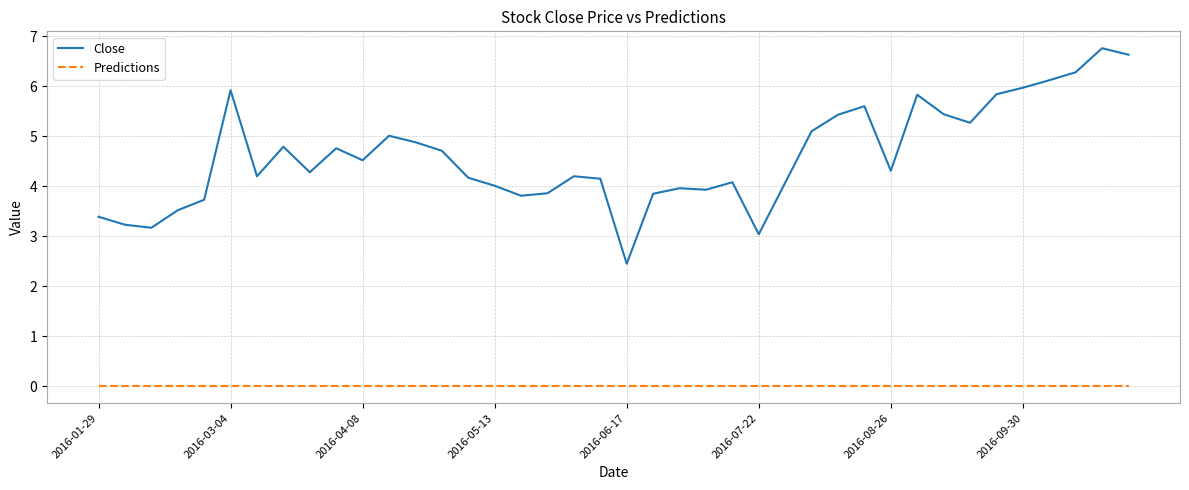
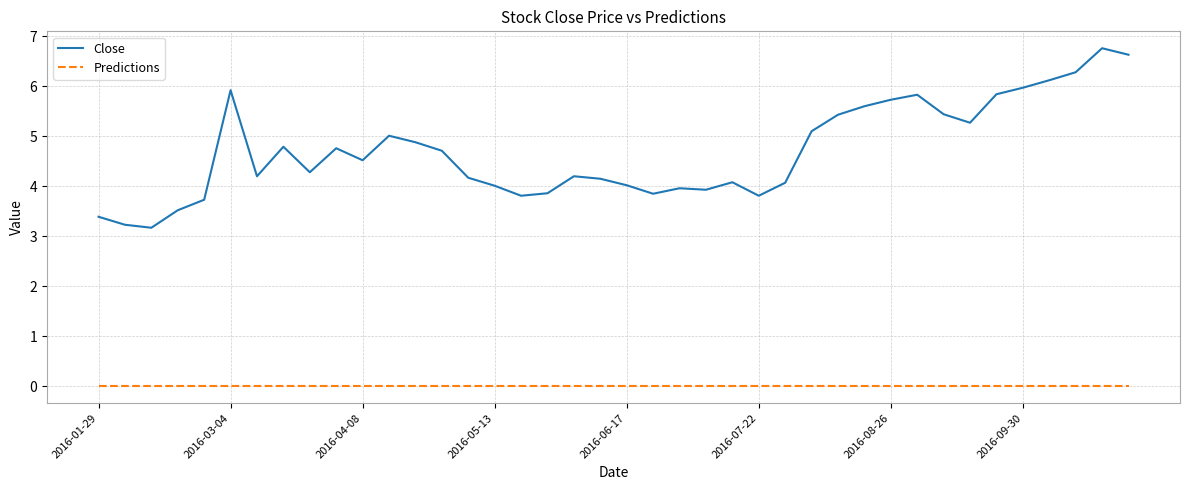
  {
    "Close": {
      "2016-01-29": 3.4,
      "2016-03-04": 5.9,
      "2016-04-08": 4.5,
      "2016-05-13": 4.0,
-     "2016-06-17": 2.5,
-     "2016-07-22": 3.0,
-     "2016-08-26": 4.3,
+     "2016-06-17": 4.0,
+     "2016-07-22": 3.8,
+     "2016-08-26": 5.7,
      "2016-09-30": 6.0
    },
    "Predictions": {
      "2016-01-29": 0.0,
      "2016-03-04": 0.0,
      "2016-04-08": 0.0,
      "2016-05-13": 0.0,
      "2016-06-17": 0.0,
      "2016-07-22": 0.0,
      "2016-08-26": 0.0,
      "2016-09-30": 0.0
    }
  }
